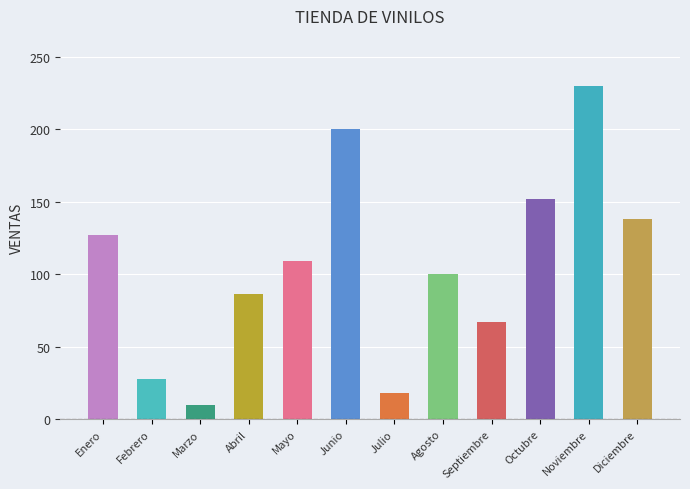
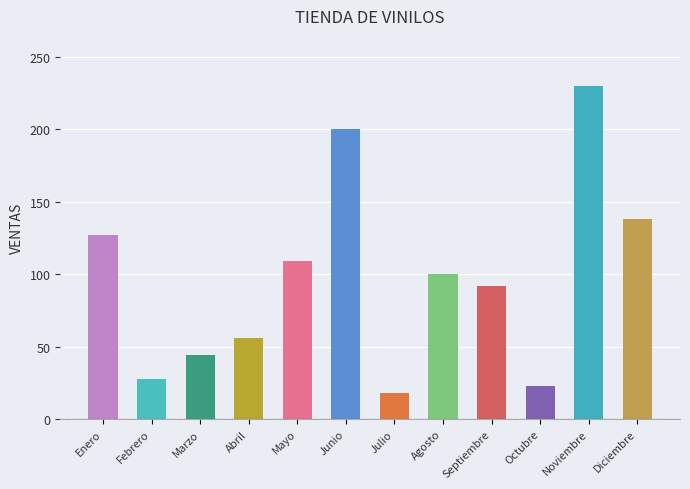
  {
    "Enero": 127,
    "Febrero": 28,
-   "Marzo": 10,
-   "Abril": 86,
+   "Marzo": 44,
+   "Abril": 56,
    "Mayo": 109,
    "Junio": 200,
    "Julio": 18,
    "Agosto": 100,
-   "Septiembre": 67,
-   "Octubre": 152,
+   "Septiembre": 92,
+   "Octubre": 23,
    "Noviembre": 230,
    "Diciembre": 138
  }
